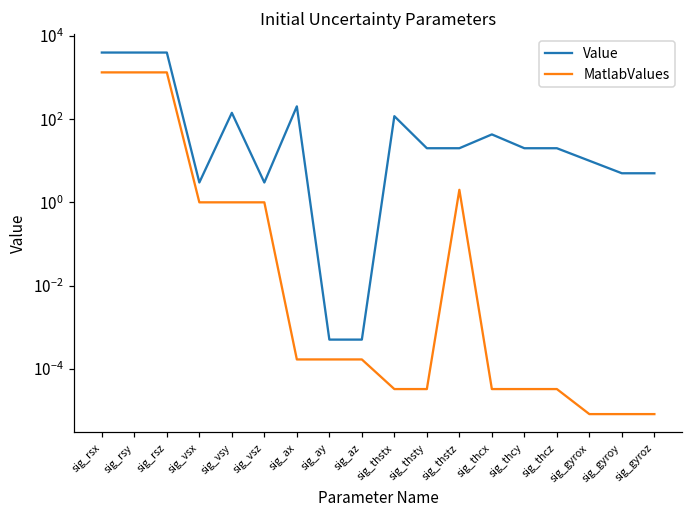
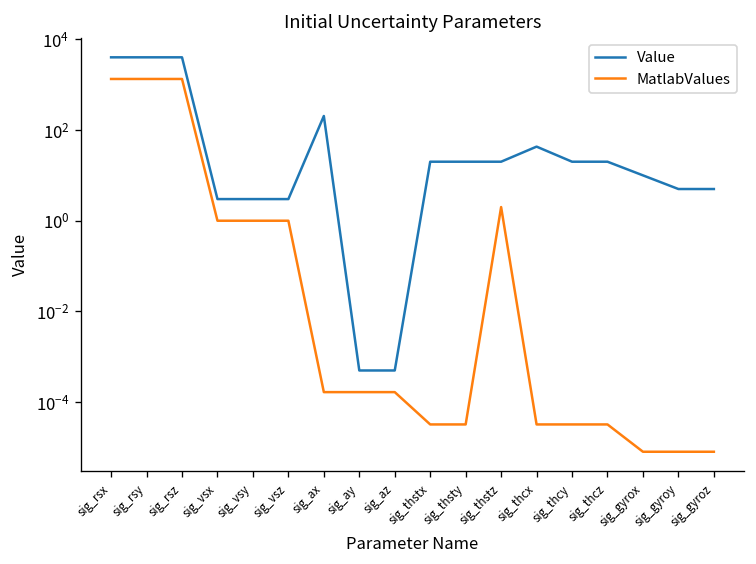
  {
    "Value": {
      "sig_rsx": 4000,
      "sig_rsy": 4000,
      "sig_rsz": 4000,
      "sig_vsx": 3,
-     "sig_vsy": 140,
+     "sig_vsy": 3,
      "sig_vsz": 3,
      "sig_ax": 200,
      "sig_ay": 0.0005,
      "sig_az": 0.0005,
-     "sig_thstx": 120,
+     "sig_thstx": 20,
      "sig_thsty": 20,
      "sig_thstz": 20,
      "sig_thcx": 40,
      "sig_thcy": 20,
      "sig_thcz": 20,
      "sig_gyrox": 10,
      "sig_gyroy": 5,
      "sig_gyroz": 5
    },
    "MatlabValues": {
      "sig_rsx": 1300,
      "sig_rsy": 1300,
      "sig_rsz": 1300,
      "sig_vsx": 1,
      "sig_vsy": 1,
      "sig_vsz": 1,
      "sig_ax": 0.0002,
      "sig_ay": 0.0002,
      "sig_az": 0.0002,
      "sig_thstx": 0.00003,
      "sig_thsty": 0.00003,
      "sig_thstz": 2,
      "sig_thcx": 0.00003,
      "sig_thcy": 0.00003,
      "sig_thcz": 0.00003,
      "sig_gyrox": 0.000008,
      "sig_gyroy": 0.000008,
      "sig_gyroz": 0.000008
    }
  }
